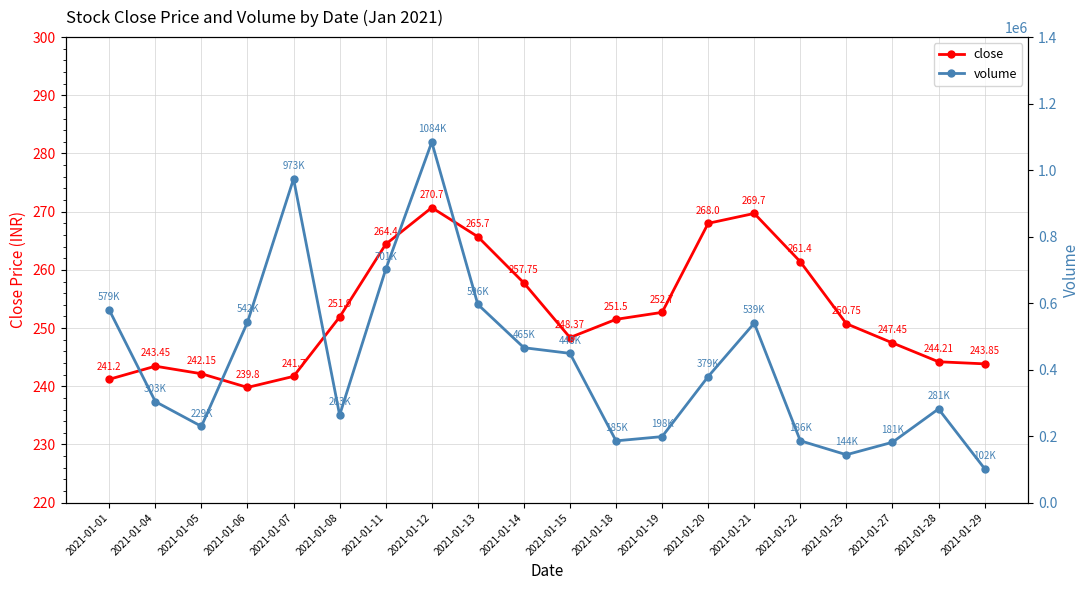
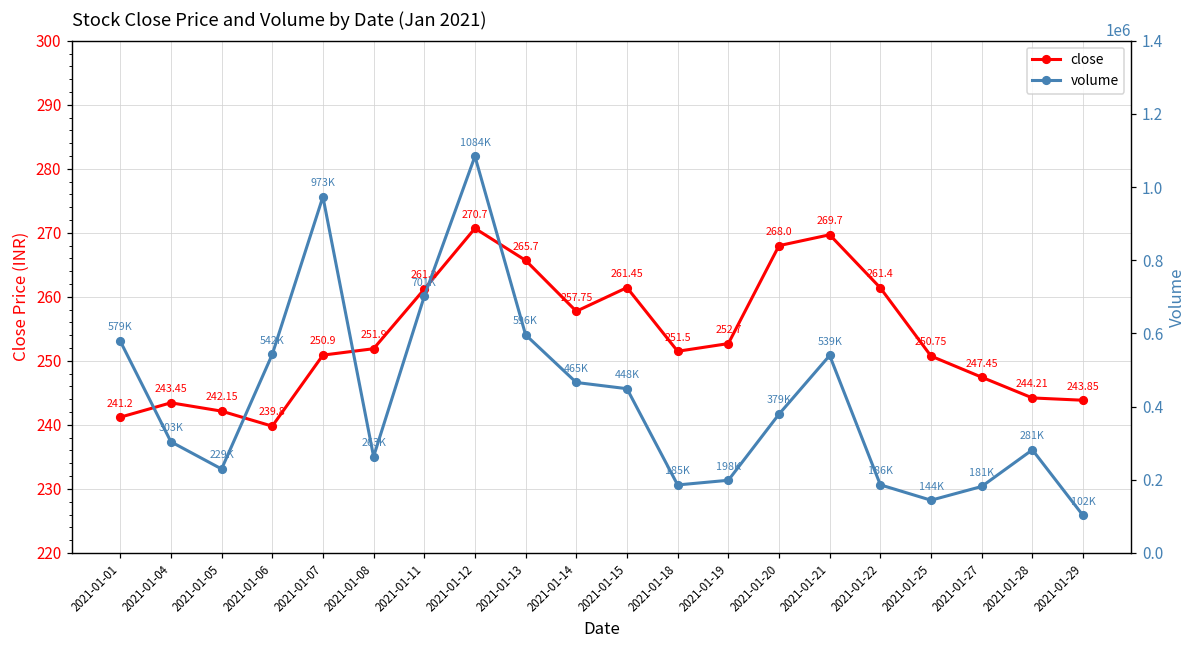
  {
    "close": {
      "2021-01-01": "241.2",
      "2021-01-04": "243.45",
      "2021-01-05": "242.15",
      "2021-01-06": "239.8",
-     "2021-01-07": "241.7",
+     "2021-01-07": "250.9",
      "2021-01-08": "251.9",
-     "2021-01-11": "264.4",
+     "2021-01-11": "261.2",
      "2021-01-12": "270.7",
      "2021-01-13": "265.7",
      "2021-01-14": "257.75",
-     "2021-01-15": "248.37",
+     "2021-01-15": "261.45",
      "2021-01-18": "251.5",
      "2021-01-19": "252.7",
      "2021-01-20": "268.0",
      "2021-01-21": "269.7",
      "2021-01-22": "261.4",
      "2021-01-25": "250.75",
      "2021-01-27": "247.45",
      "2021-01-28": "244.21",
      "2021-01-29": "243.85"
    },
    "volume": {
      "2021-01-01": "579K",
      "2021-01-05": "229K",
      "2021-01-08": "263K",
      "2021-01-11": "701K",
      "2021-01-12": "1084K",
      "2021-01-13": "596K",
      "2021-01-20": "379K",
      "2021-01-22": "186K",
      "2021-01-25": "144K",
      "2021-01-29": "102K"
    }
  }
